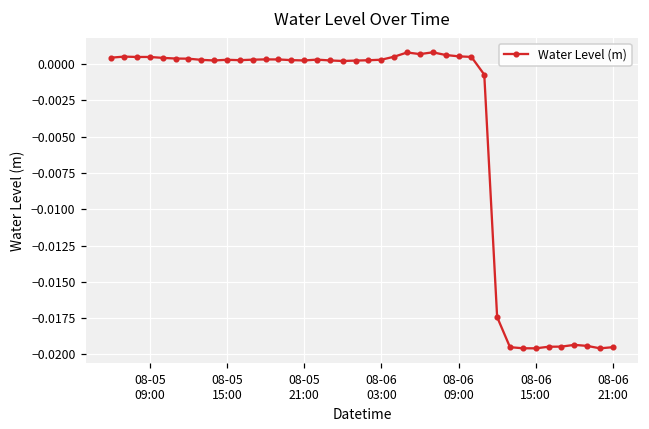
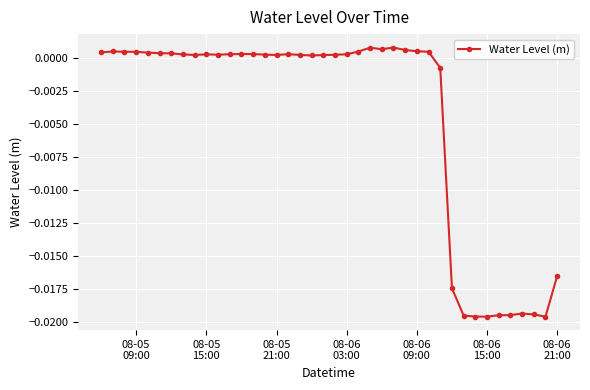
  {
    "08-05 09:00": 0.0005,
    "08-05 15:00": 0.0003,
    "08-05 21:00": 0.0002,
    "08-06 03:00": 0.0003,
    "08-06 09:00": 0.0005,
    "08-06 15:00": -0.0196,
-   "08-06 21:00": -0.0195
+   "08-06 21:00": -0.0165
  }
